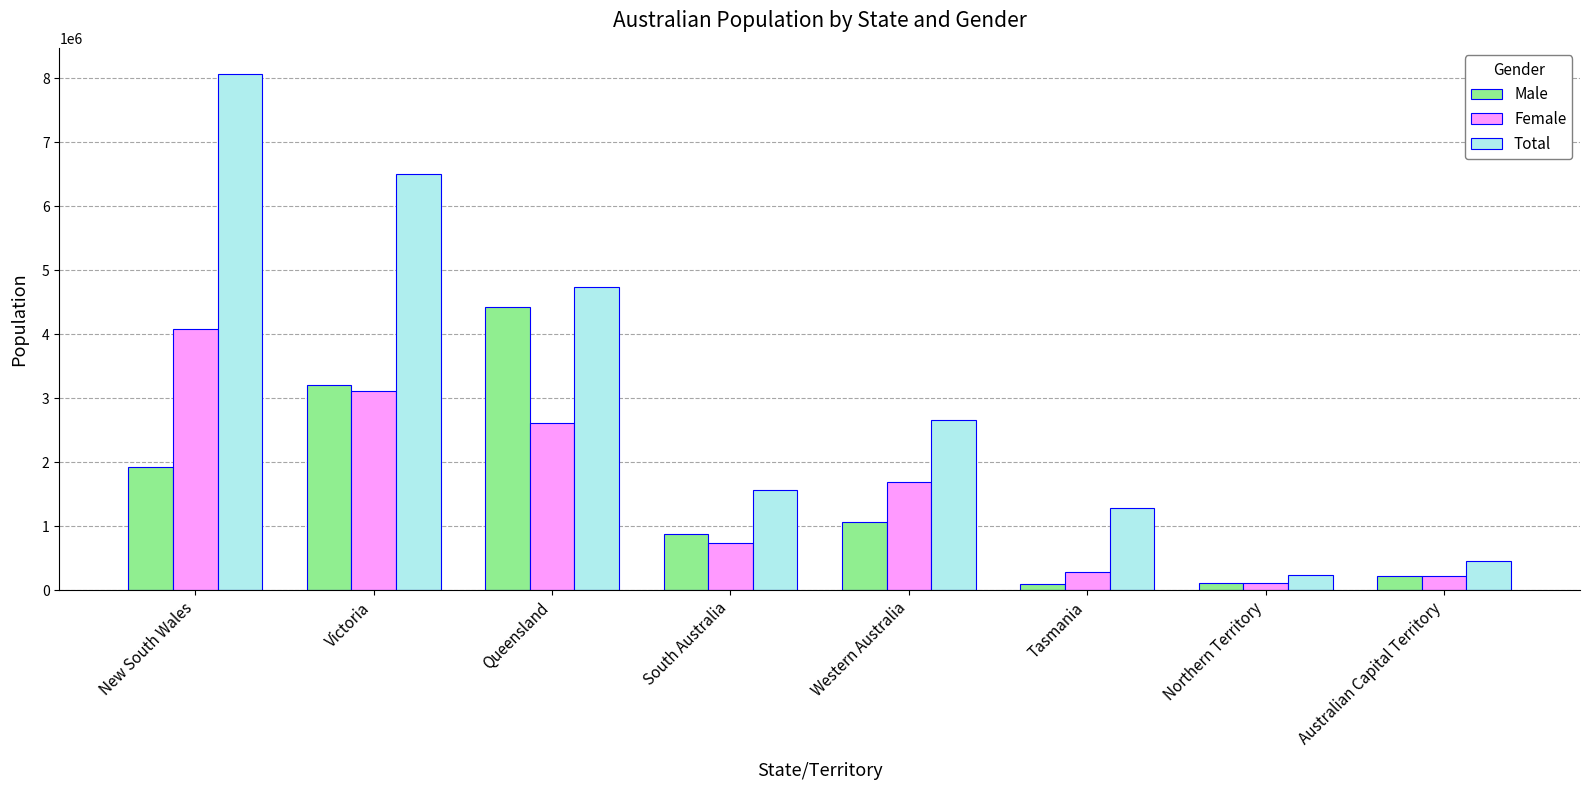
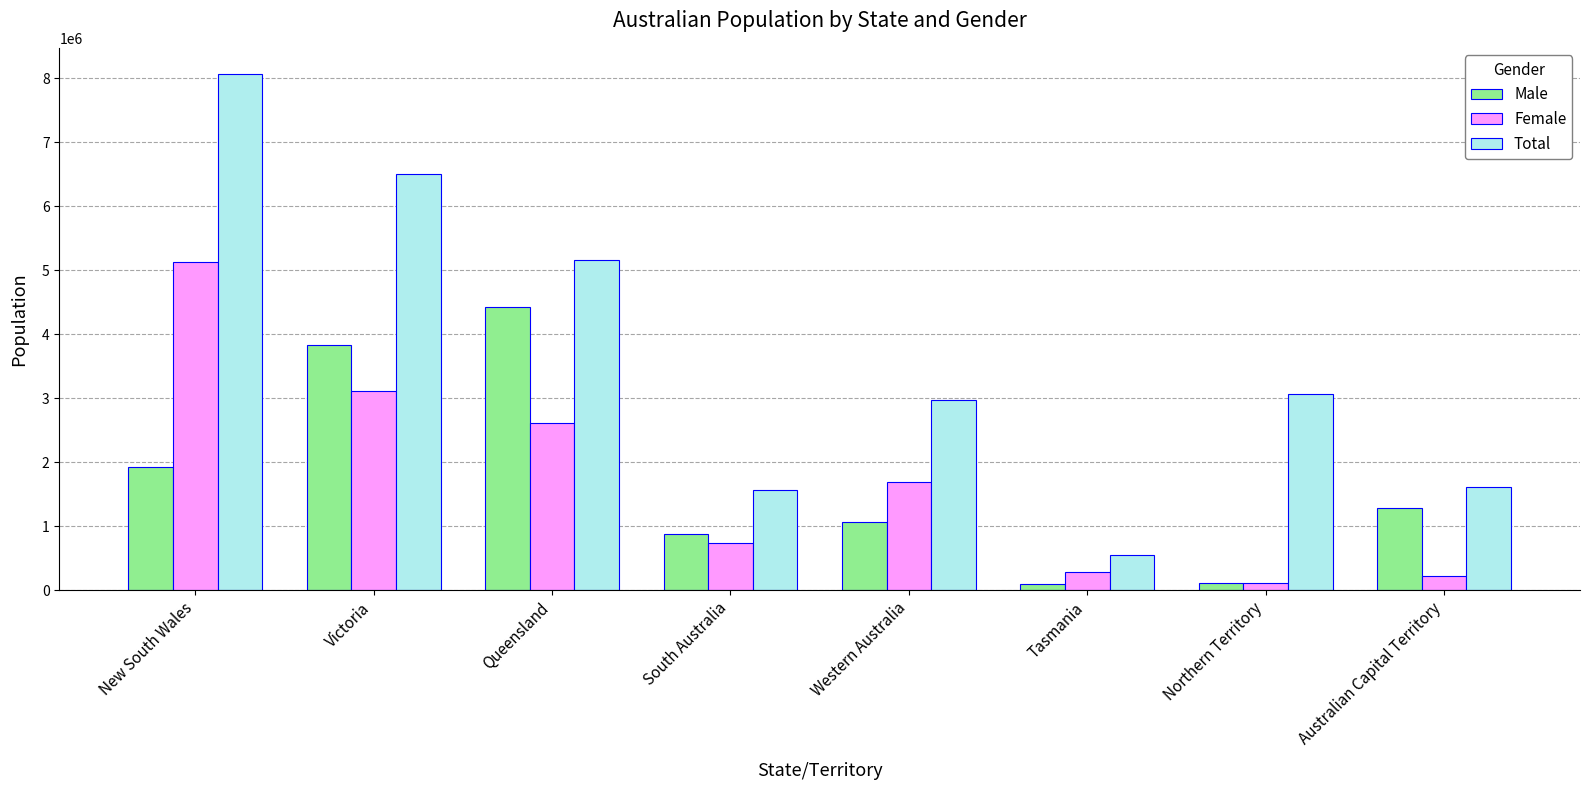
  {
    "Male": {
      "New South Wales": 1900000,
-     "Victoria": 3200000,
+     "Victoria": 3800000,
      "Queensland": 4400000,
      "South Australia": 900000,
      "Western Australia": 1100000,
      "Tasmania": 100000,
      "Northern Territory": 100000,
-     "Australian Capital Territory": 200000
+     "Australian Capital Territory": 1300000
    },
    "Female": {
-     "New South Wales": 4100000,
+     "New South Wales": 5100000,
      "Victoria": 3100000,
      "Queensland": 2600000,
      "South Australia": 700000,
      "Western Australia": 1700000,
      "Tasmania": 300000,
      "Northern Territory": 100000,
      "Australian Capital Territory": 200000
    },
    "Total": {
      "New South Wales": 8100000,
      "Victoria": 6500000,
-     "Queensland": 4700000,
+     "Queensland": 5200000,
      "South Australia": 1600000,
-     "Western Australia": 2700000,
-     "Tasmania": 1300000,
-     "Northern Territory": 200000,
-     "Australian Capital Territory": 500000
+     "Western Australia": 3000000,
+     "Tasmania": 600000,
+     "Northern Territory": 3100000,
+     "Australian Capital Territory": 1600000
    }
  }
